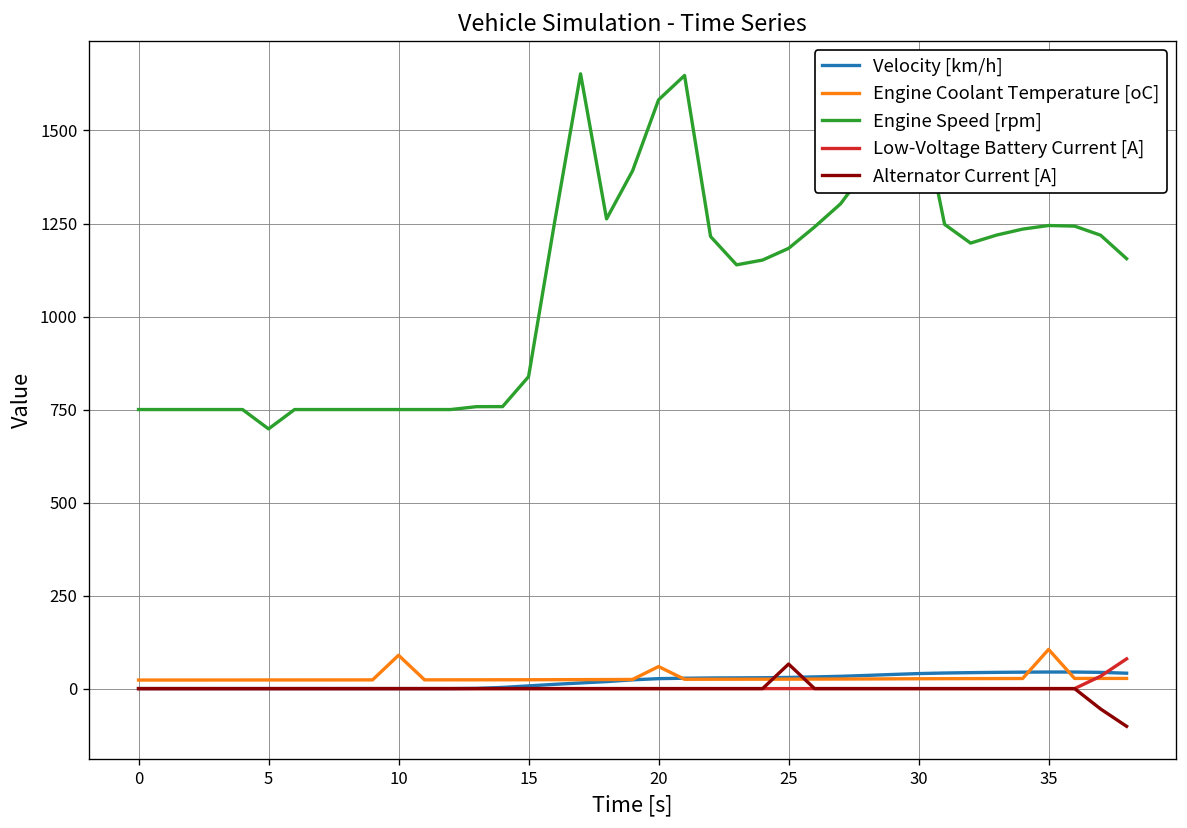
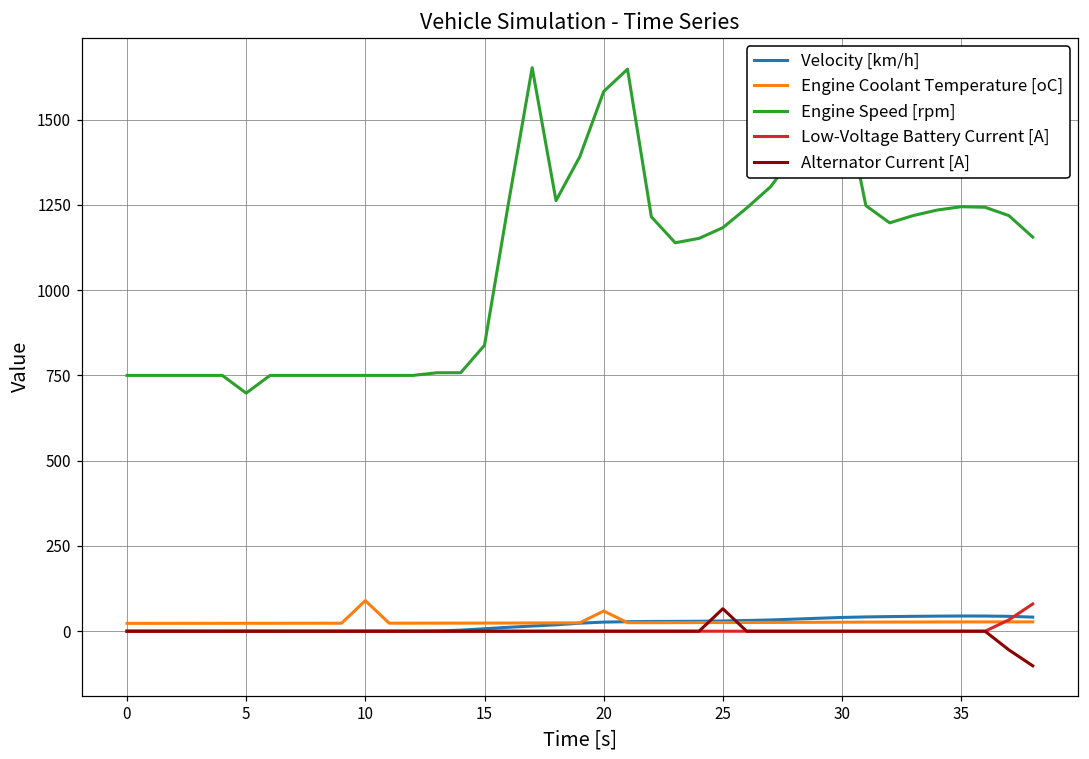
  {
    "Velocity [km/h]": {
      "20": 30,
      "30": 40,
      "35": 40
    },
    "Engine Coolant Temperature [oC]": {
      "0": 20,
      "5": 20,
      "10": 90,
      "15": 20,
      "20": 60,
      "30": 30,
-     "35": 110
+     "35": 30
    },
    "Engine Speed [rpm]": {
      "0": 750,
      "5": 700,
      "10": 750,
      "15": 840,
      "20": 1580,
      "25": 1180,
      "35": 1240
    },
    "Low-Voltage Battery Current [A]": {
      "25": 0
    },
    "Alternator Current [A]": {
      "25": 70
    }
  }
